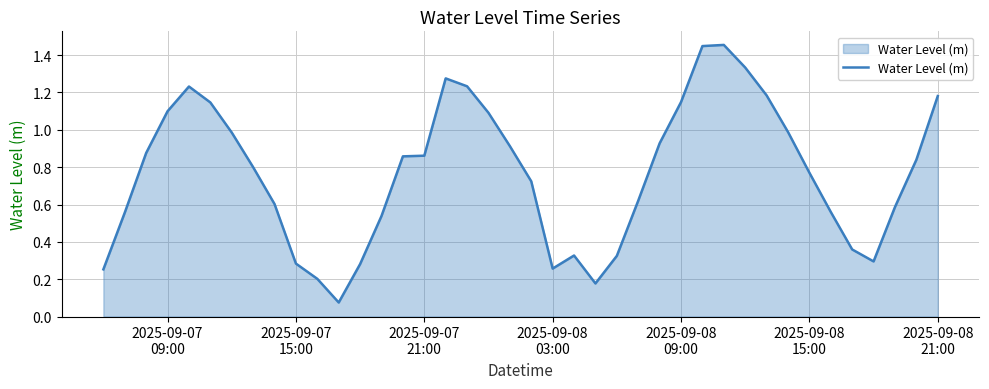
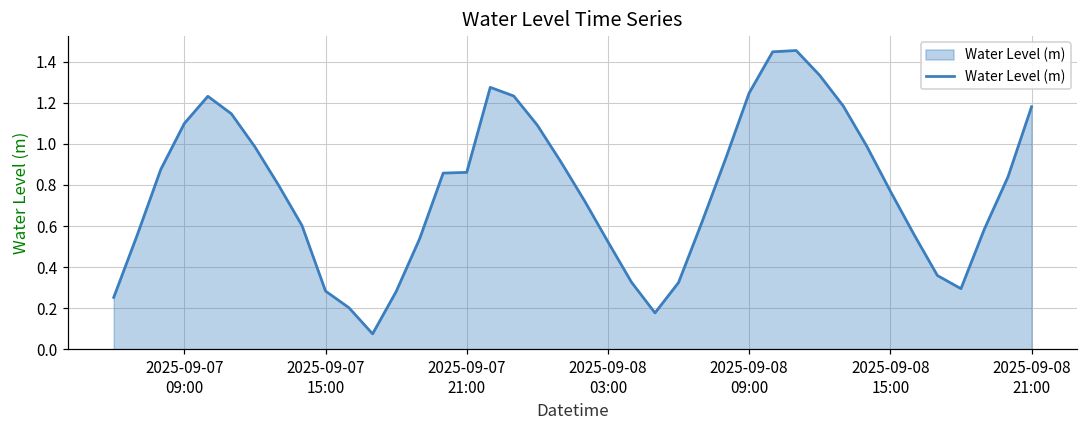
  {
    "2025-09-07 09:00": 1.10,
    "2025-09-07 15:00": 0.28,
    "2025-09-07 21:00": 0.86,
-   "2025-09-08 03:00": 0.26,
-   "2025-09-08 09:00": 1.15,
+   "2025-09-08 03:00": 0.52,
+   "2025-09-08 09:00": 1.25,
    "2025-09-08 15:00": 0.77,
    "2025-09-08 21:00": 1.18
  }
